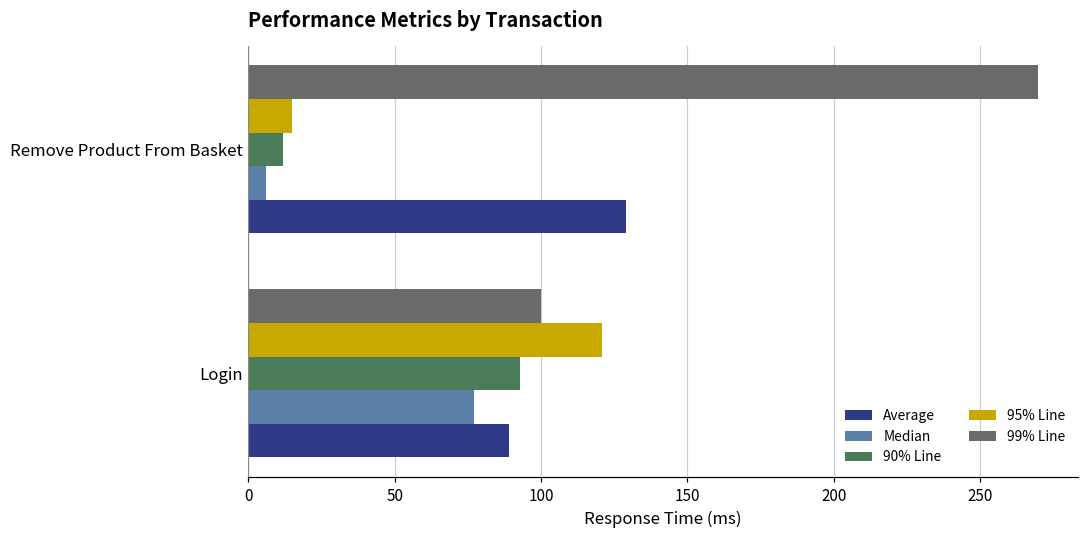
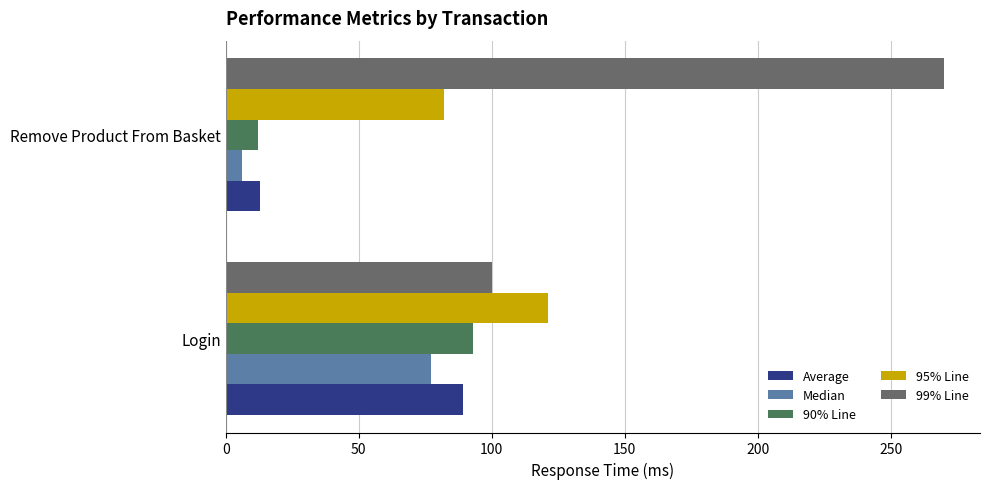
  {
    "Average": {
-     "Remove Product From Basket": 129,
+     "Remove Product From Basket": 13,
      "Login": 89
    },
    "Median": {
      "Remove Product From Basket": 6,
      "Login": 77
    },
    "95% Line": {
-     "Remove Product From Basket": 15,
+     "Remove Product From Basket": 82,
      "Login": 121
    }
  }
